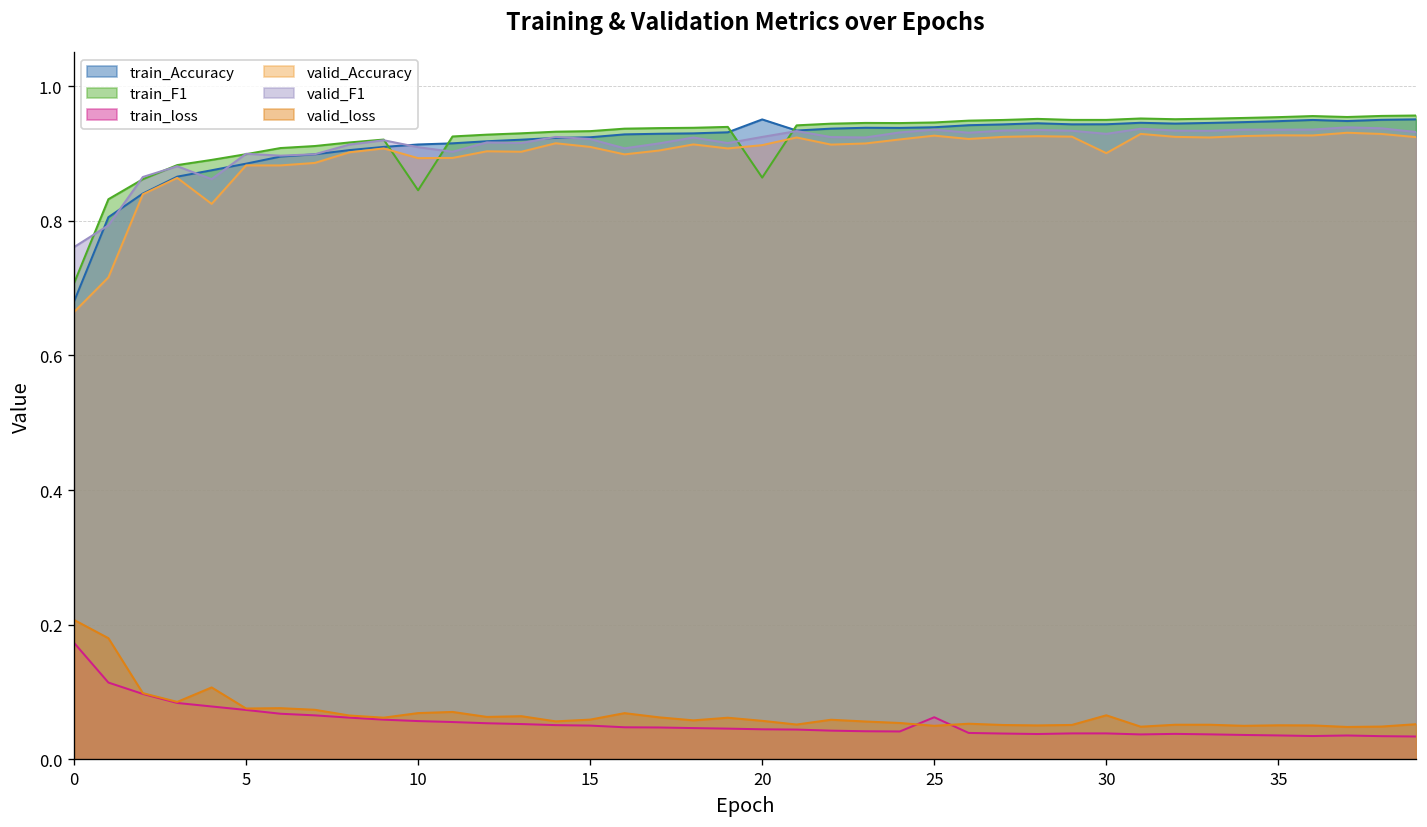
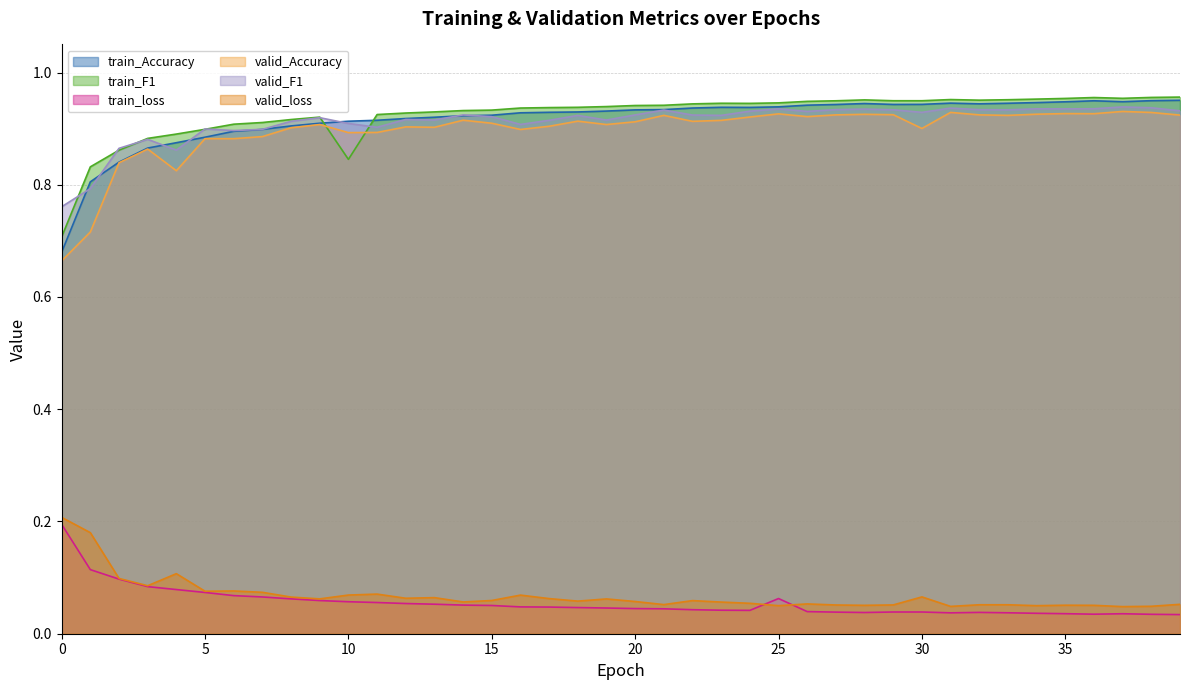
  {
    "train_Accuracy": {
      "0": 0.68,
-     "20": 0.95,
+     "20": 0.93,
      "30": 0.94,
      "35": 0.95
    },
    "train_F1": {
      "0": 0.71,
      "10": 0.85,
      "15": 0.93,
-     "20": 0.86,
+     "20": 0.94,
      "25": 0.95,
      "30": 0.95,
      "35": 0.95
    },
    "train_loss": {
-     "0": 0.17,
+     "0": 0.19,
      "10": 0.06,
      "15": 0.05,
      "20": 0.04,
      "25": 0.06,
      "30": 0.04,
      "35": 0.04
    },
    "valid_F1": {
      "0": 0.76,
      "20": 0.92,
      "30": 0.93,
      "35": 0.94
    }
  }
